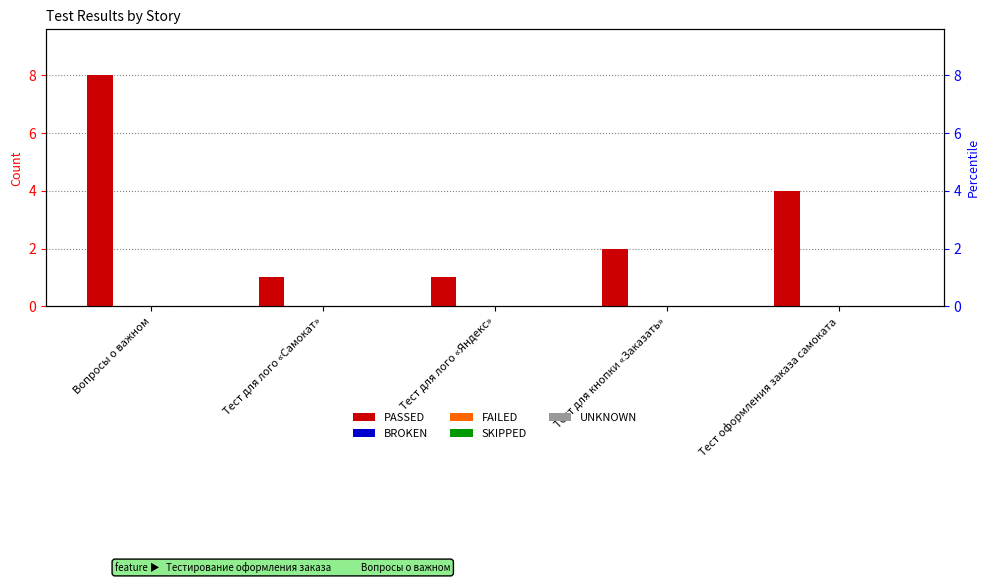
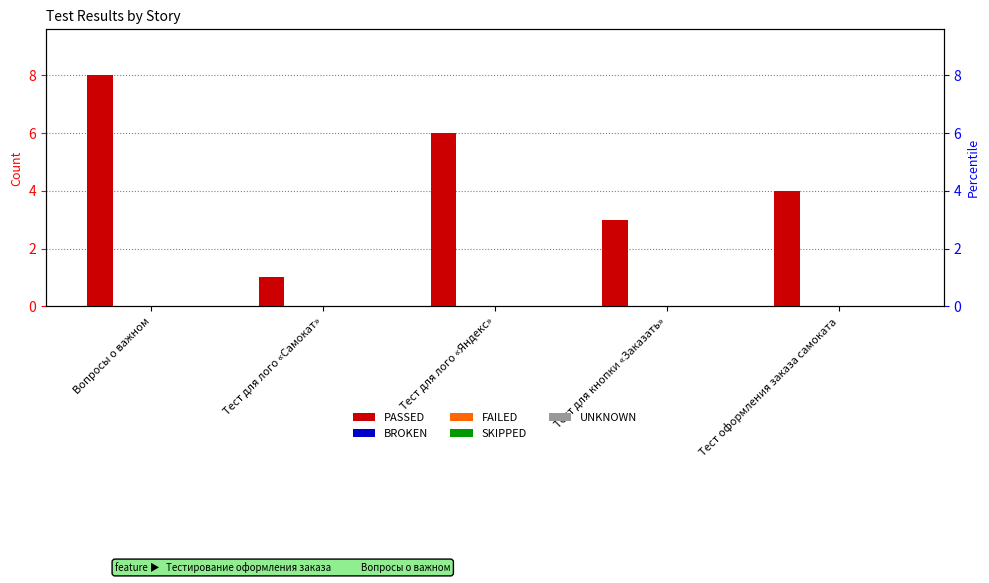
  {
    "PASSED": {
      "Вопросы о важном": 8,
      "Тест для лого «Самокат»": 1,
-     "Тест для лого «Яндекс»": 1,
-     "Тест для кнопки «Заказать»": 2,
+     "Тест для лого «Яндекс»": 6,
+     "Тест для кнопки «Заказать»": 3,
      "Тест оформления заказа самоката": 4
    },
    "BROKEN": {
      "Вопросы о важном": 0,
      "Тест для лого «Самокат»": 0,
      "Тест для лого «Яндекс»": 0,
      "Тест для кнопки «Заказать»": 0,
      "Тест оформления заказа самоката": 0
    },
    "FAILED": {
      "Вопросы о важном": 0,
      "Тест для лого «Самокат»": 0,
      "Тест для лого «Яндекс»": 0,
      "Тест для кнопки «Заказать»": 0,
      "Тест оформления заказа самоката": 0
    },
    "SKIPPED": {
      "Вопросы о важном": 0,
      "Тест для лого «Самокат»": 0,
      "Тест для лого «Яндекс»": 0,
      "Тест для кнопки «Заказать»": 0,
      "Тест оформления заказа самоката": 0
    },
    "UNKNOWN": {
      "Вопросы о важном": 0,
      "Тест для лого «Самокат»": 0,
      "Тест для лого «Яндекс»": 0,
      "Тест для кнопки «Заказать»": 0,
      "Тест оформления заказа самоката": 0
    }
  }
